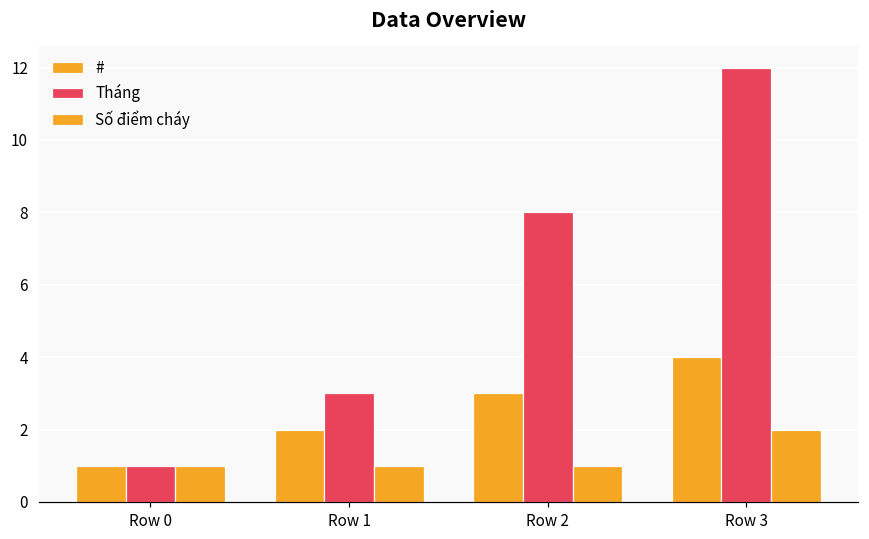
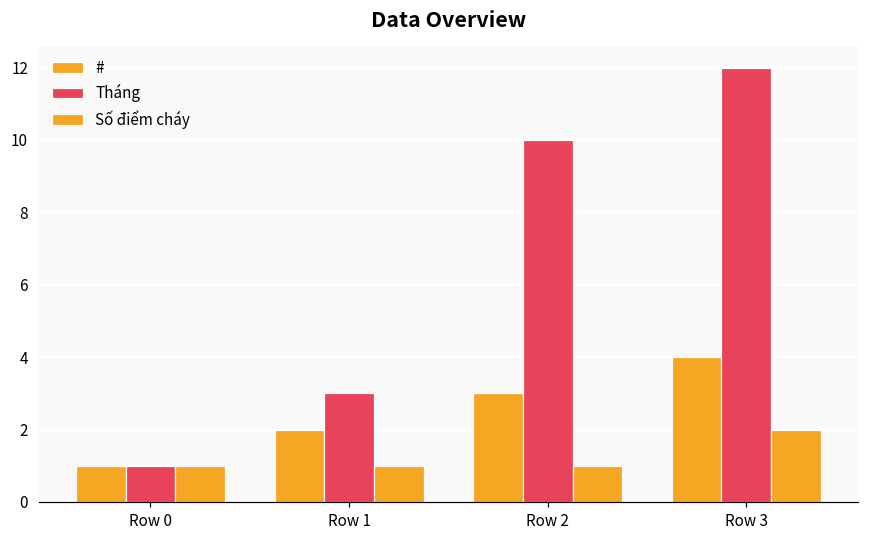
  {
    "Tháng": {
      "Row 0": 1,
      "Row 1": 3,
-     "Row 2": 8,
+     "Row 2": 10,
      "Row 3": 12
    }
  }
